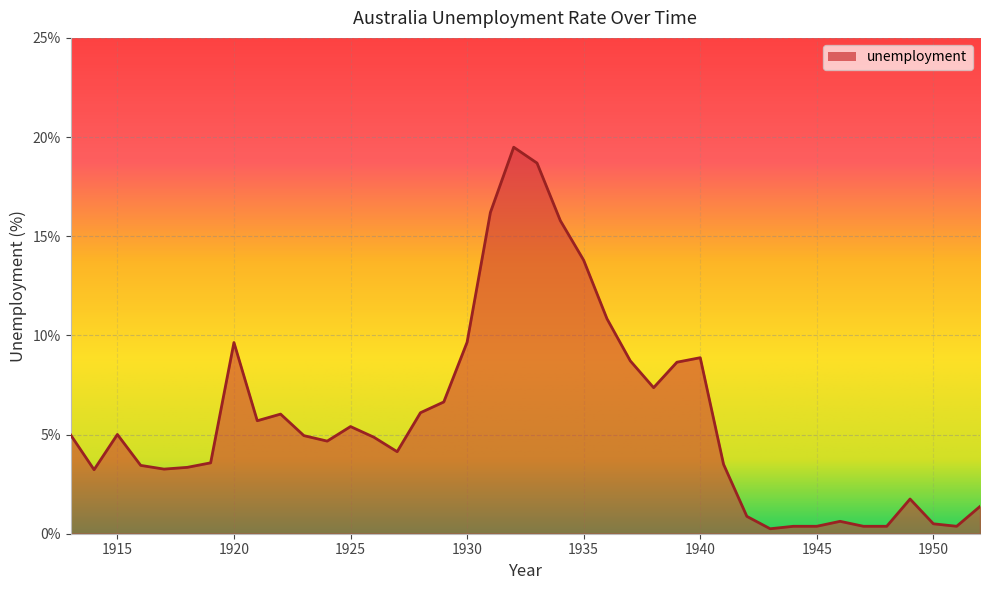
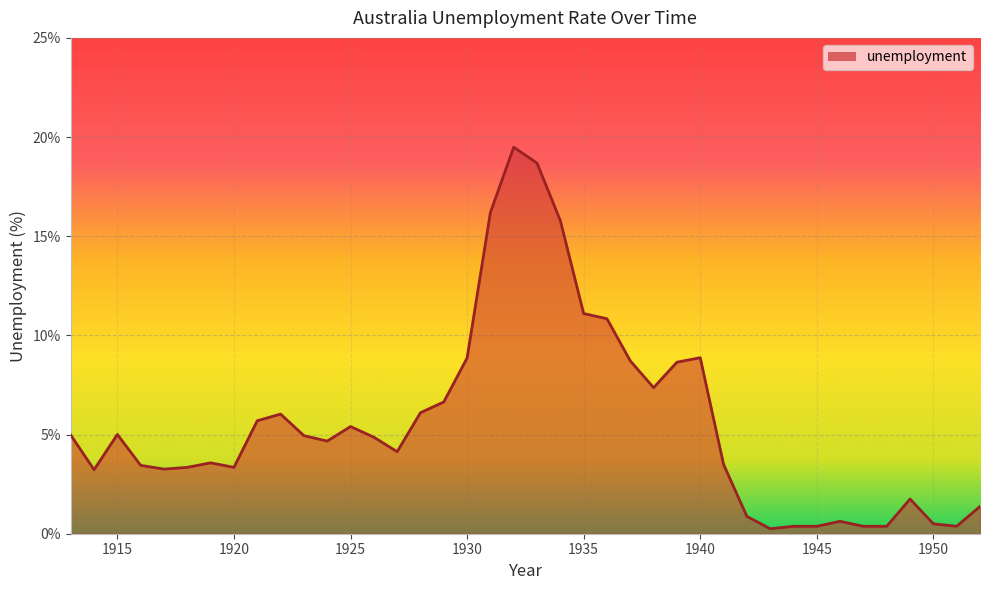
  {
    "1915": "5.0%",
-   "1920": "9.6%",
+   "1920": "3.3%",
    "1925": "5.4%",
-   "1930": "9.7%",
-   "1935": "13.8%",
+   "1930": "8.9%",
+   "1935": "11.1%",
    "1940": "8.9%",
    "1945": "0.4%",
    "1950": "0.5%"
  }
